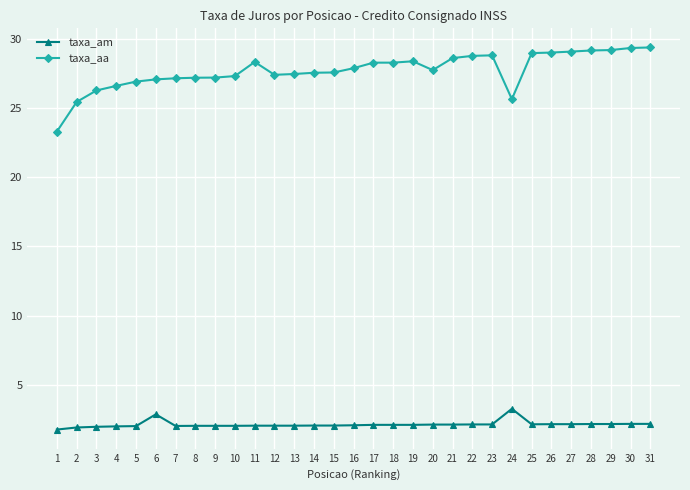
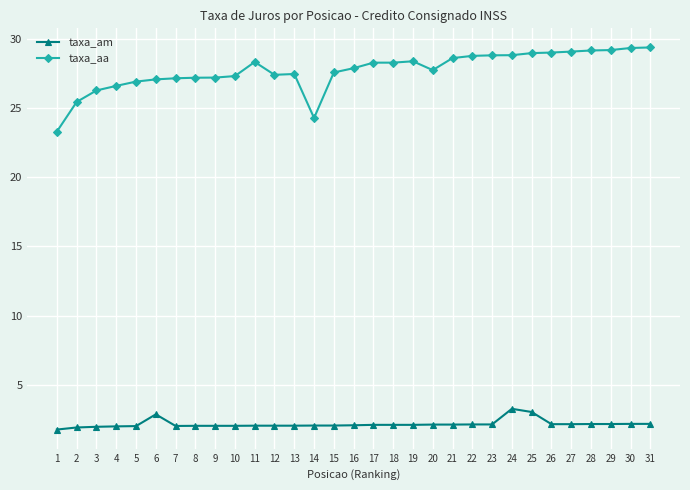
  {
    "taxa_am": {
      "1": 1.8,
      "2": 1.9,
      "3": 2.0,
      "4": 2.0,
      "5": 2.0,
      "6": 2.9,
      "7": 2.0,
      "8": 2.0,
      "9": 2.0,
      "10": 2.0,
      "11": 2.0,
      "12": 2.0,
      "13": 2.0,
      "14": 2.1,
      "15": 2.1,
      "16": 2.1,
      "17": 2.1,
      "18": 2.1,
      "19": 2.1,
      "20": 2.1,
      "21": 2.1,
      "22": 2.1,
      "23": 2.1,
      "24": 3.3,
-     "25": 2.1,
+     "25": 3.0,
      "26": 2.2,
      "27": 2.2,
      "28": 2.2,
      "29": 2.2,
      "30": 2.2,
      "31": 2.2
    },
    "taxa_aa": {
      "1": 23.3,
      "2": 25.5,
      "3": 26.3,
      "4": 26.6,
      "5": 26.9,
      "6": 27.1,
      "7": 27.2,
      "8": 27.2,
      "9": 27.2,
      "10": 27.3,
      "11": 28.3,
      "12": 27.4,
      "13": 27.5,
-     "14": 27.6,
+     "14": 24.3,
      "15": 27.6,
      "16": 27.9,
      "17": 28.3,
      "18": 28.3,
      "19": 28.4,
      "20": 27.8,
      "21": 28.6,
      "22": 28.8,
      "23": 28.8,
-     "24": 25.7,
+     "24": 28.8,
      "25": 29.0,
      "26": 29.0,
      "27": 29.1,
      "28": 29.2,
      "29": 29.2,
      "30": 29.4,
      "31": 29.4
    }
  }
